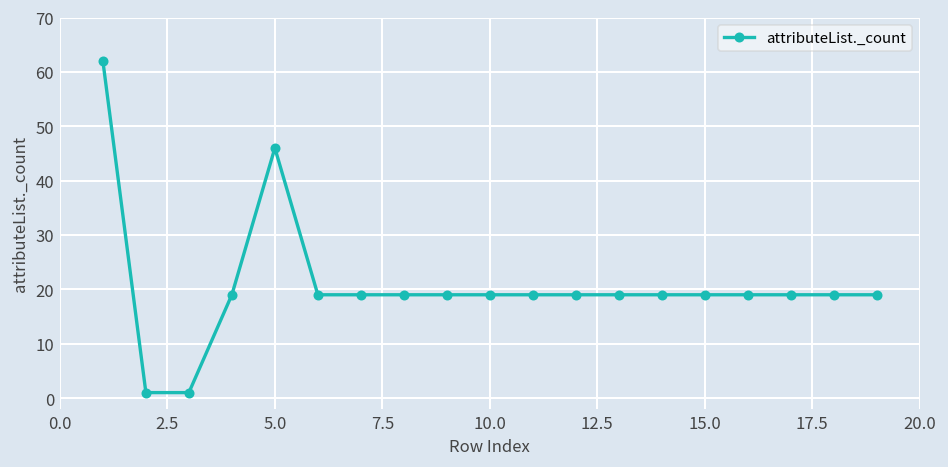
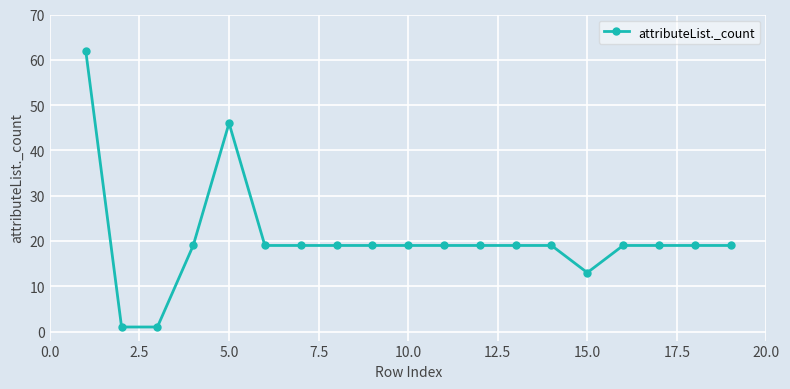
  {
    "5.0": 46,
    "10.0": 19,
-   "15.0": 19
+   "15.0": 13
  }
